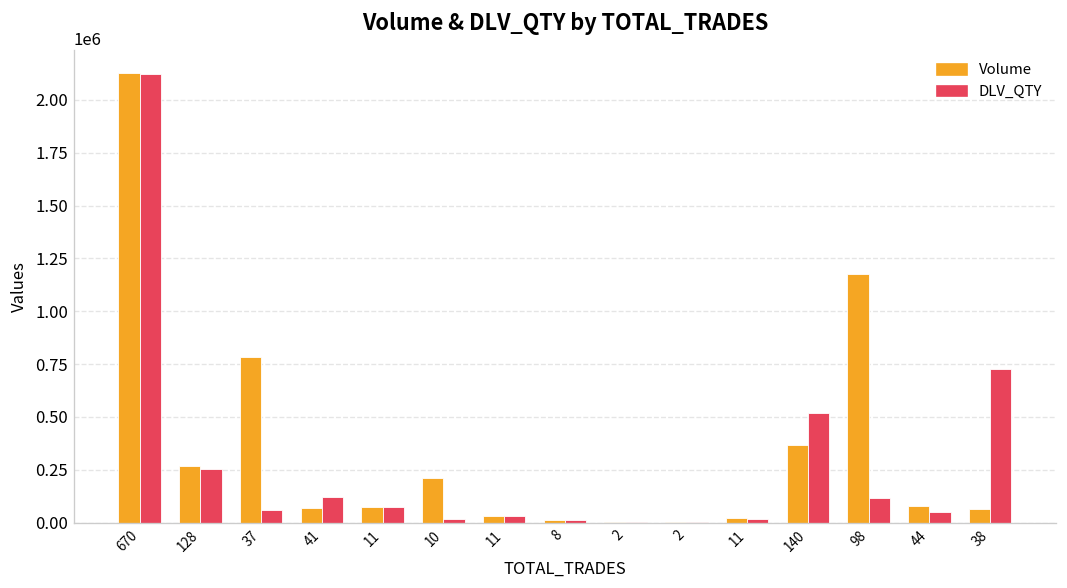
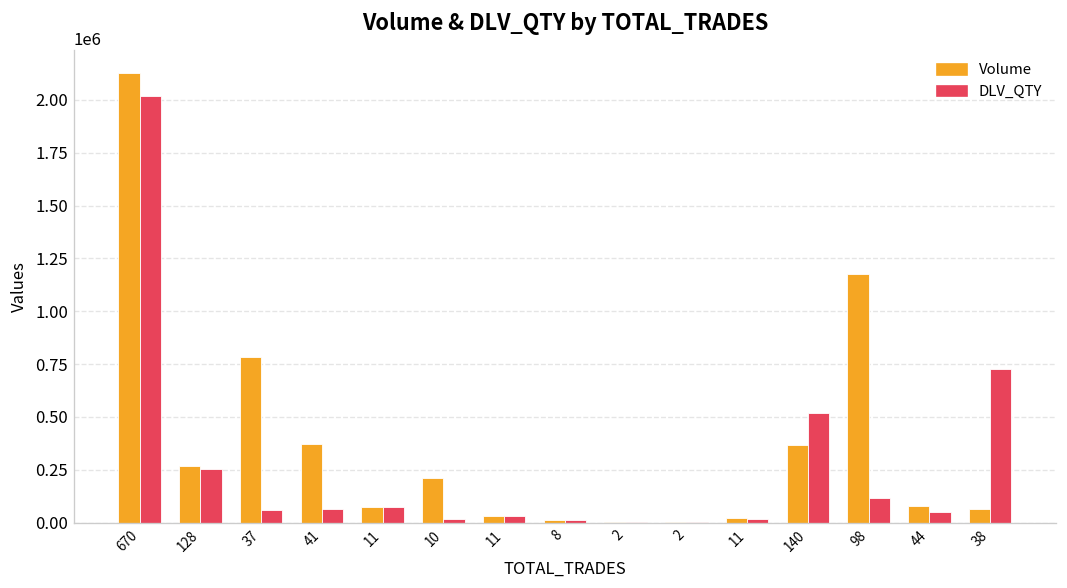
  {
    "Volume": {
      "670": 2130000,
      "128": 270000,
      "37": 790000,
-     "41": 70000,
+     "41": 370000,
      "10": 210000,
      "140": 370000,
      "98": 1180000,
      "44": 80000,
      "38": 60000
    },
    "DLV_QTY": {
-     "670": 2120000,
+     "670": 2020000,
      "128": 250000,
      "37": 60000,
-     "41": 120000,
+     "41": 60000,
      "10": 20000,
      "140": 520000,
      "98": 120000,
      "44": 50000,
      "38": 720000
    }
  }
